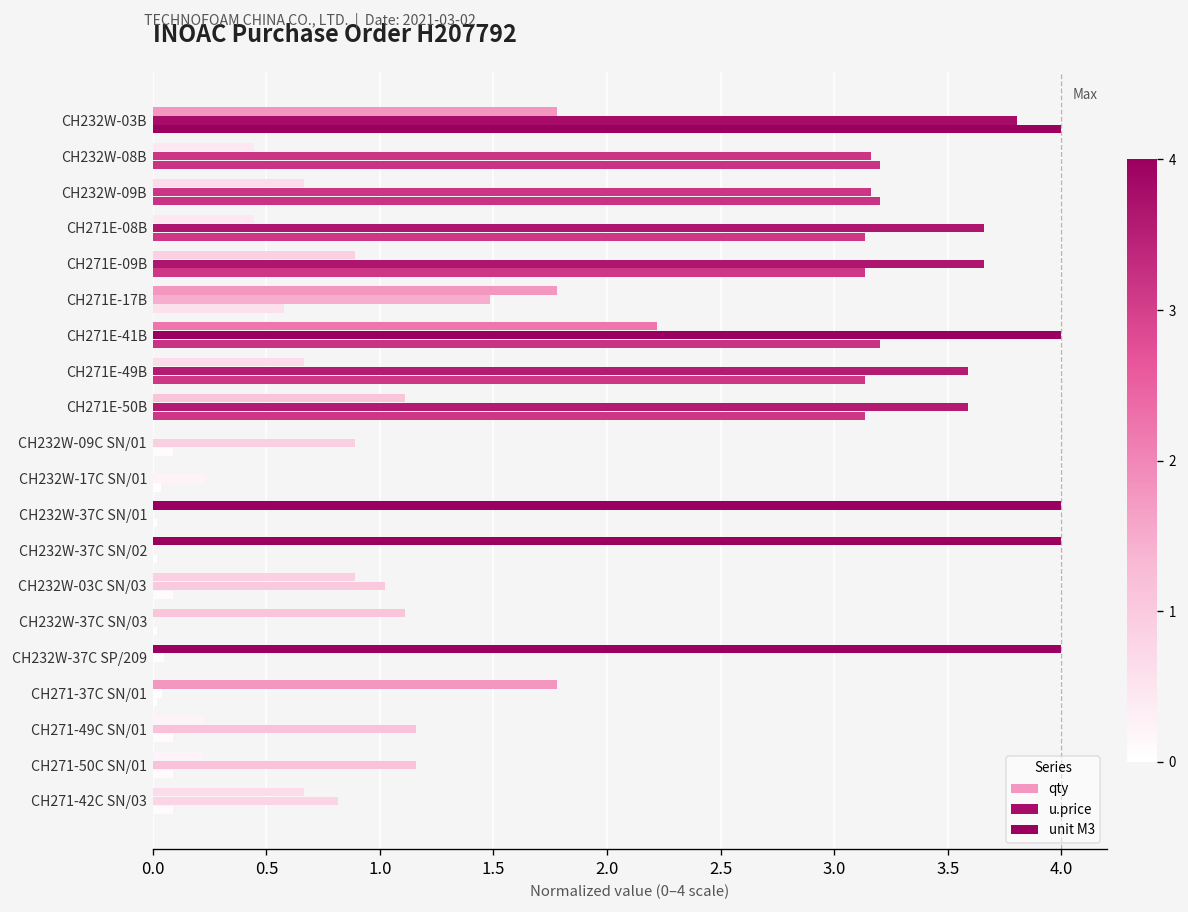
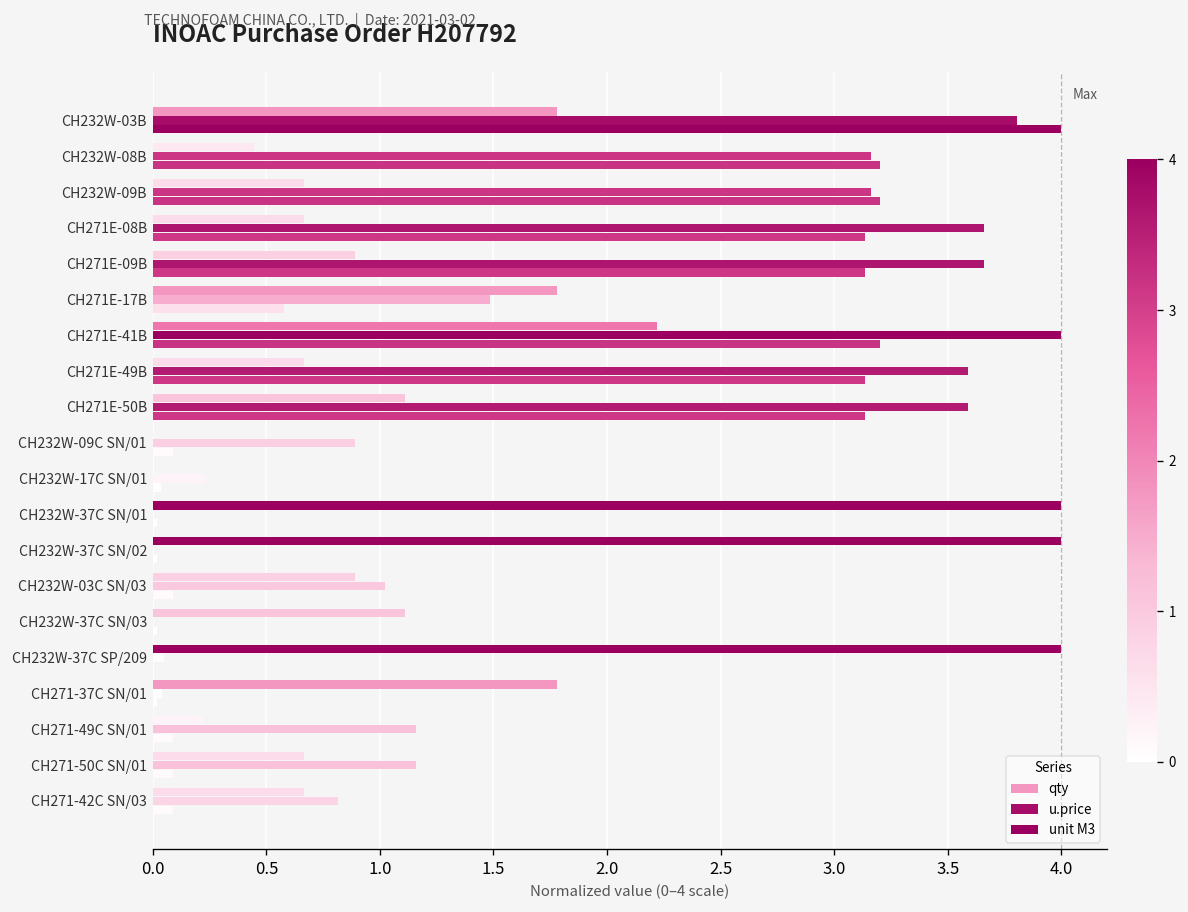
  {
    "qty": {
      "CH232W-03B": 1.78,
      "CH232W-08B": 0.44,
      "CH232W-09B": 0.67,
-     "CH271E-08B": 0.44,
+     "CH271E-08B": 0.67,
      "CH271E-09B": 0.89,
      "CH271E-17B": 1.78,
      "CH271E-41B": 2.22,
      "CH271E-49B": 0.67,
      "CH271E-50B": 1.11,
      "CH232W-09C SN/01": 0.00,
      "CH232W-17C SN/01": 0.00,
      "CH232W-37C SN/01": 4.00,
      "CH232W-37C SN/02": 4.00,
      "CH232W-03C SN/03": 0.89,
      "CH232W-37C SN/03": 1.11,
      "CH232W-37C SP/209": 4.00,
      "CH271-37C SN/01": 1.78,
      "CH271-49C SN/01": 0.22,
-     "CH271-50C SN/01": 0.22,
+     "CH271-50C SN/01": 0.67,
      "CH271-42C SN/03": 0.67
    }
  }
